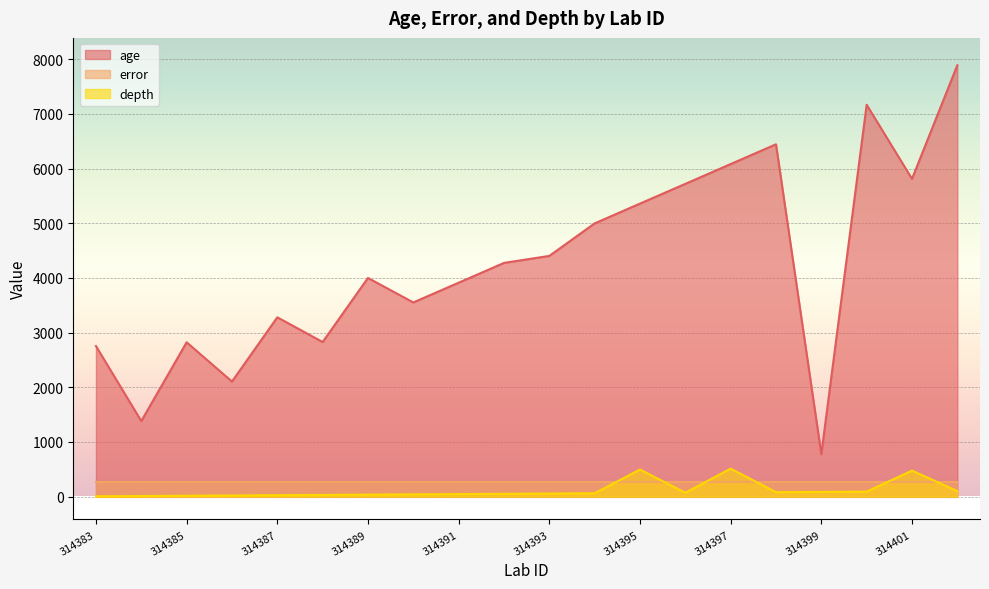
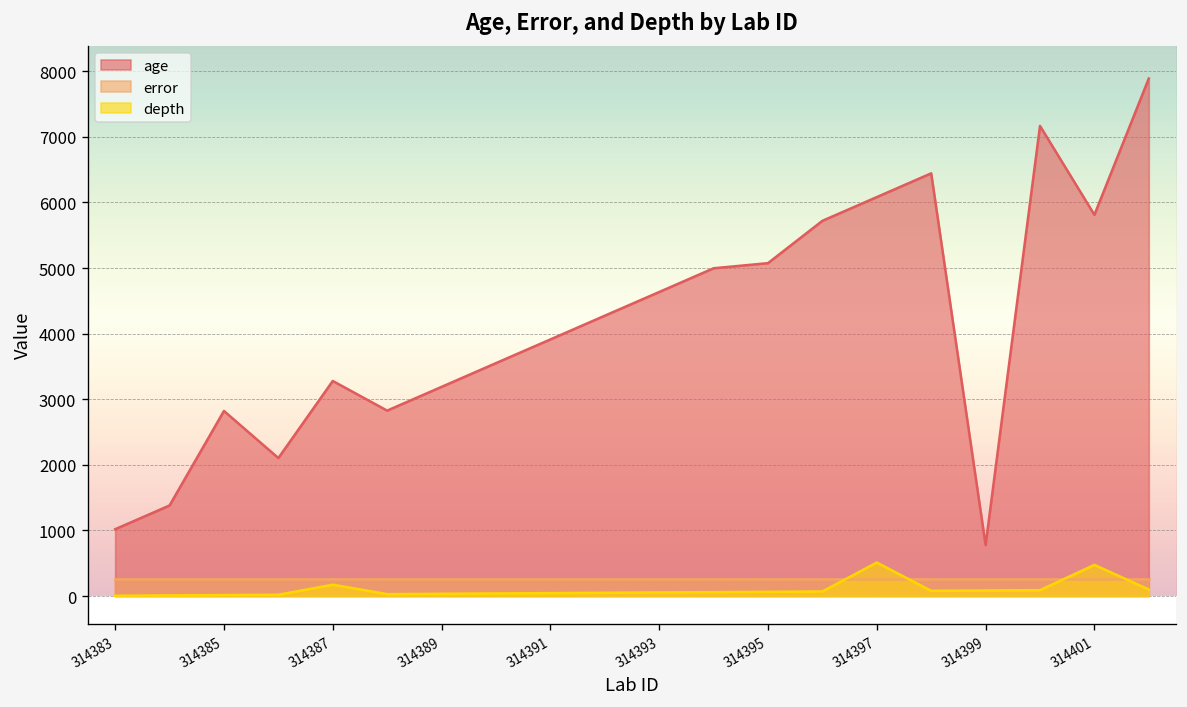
  {
    "age": {
-     "314383": 2800,
+     "314383": 1000,
      "314385": 2800,
      "314387": 3300,
-     "314389": 4000,
+     "314389": 3200,
      "314391": 3900,
-     "314393": 4400,
-     "314395": 5400,
+     "314393": 4600,
+     "314395": 5100,
      "314397": 6100,
      "314399": 800,
      "314401": 5800
    },
    "error": {
      "314383": 300,
      "314385": 300,
      "314387": 300,
      "314389": 300,
      "314391": 300,
      "314393": 300,
      "314395": 300,
      "314397": 300,
      "314399": 300,
      "314401": 300
    },
    "depth": {
      "314383": 0,
      "314385": 0,
-     "314387": 0,
+     "314387": 200,
      "314389": 0,
      "314391": 0,
      "314393": 100,
-     "314395": 500,
+     "314395": 100,
      "314397": 500,
      "314399": 100,
      "314401": 500
    }
  }
